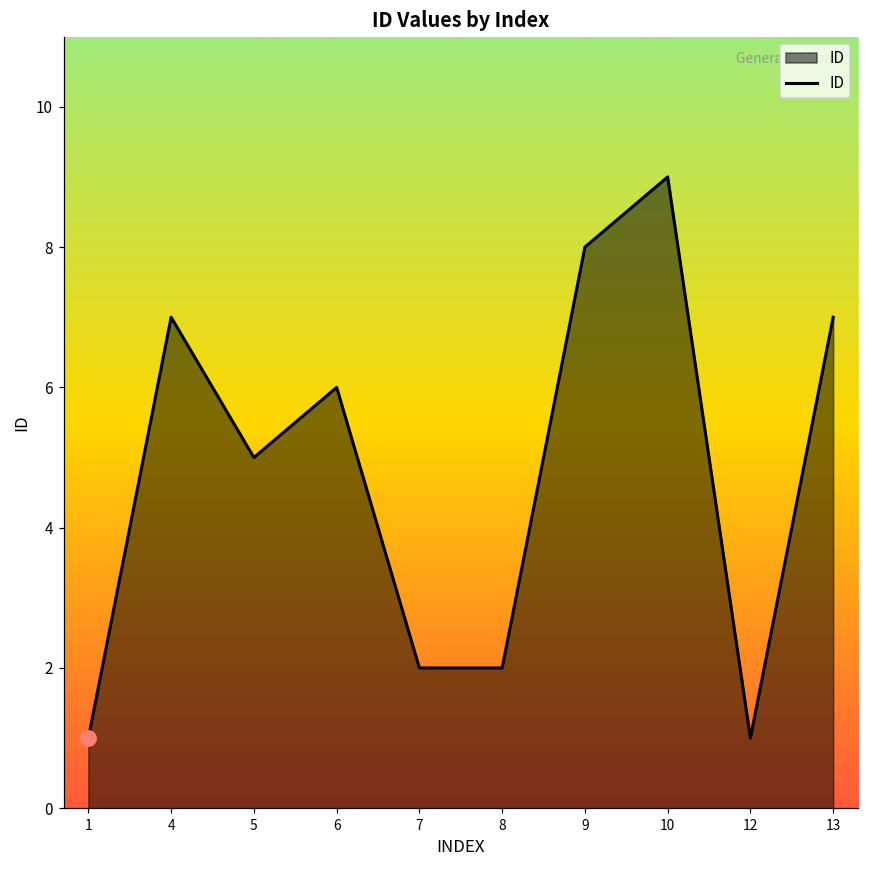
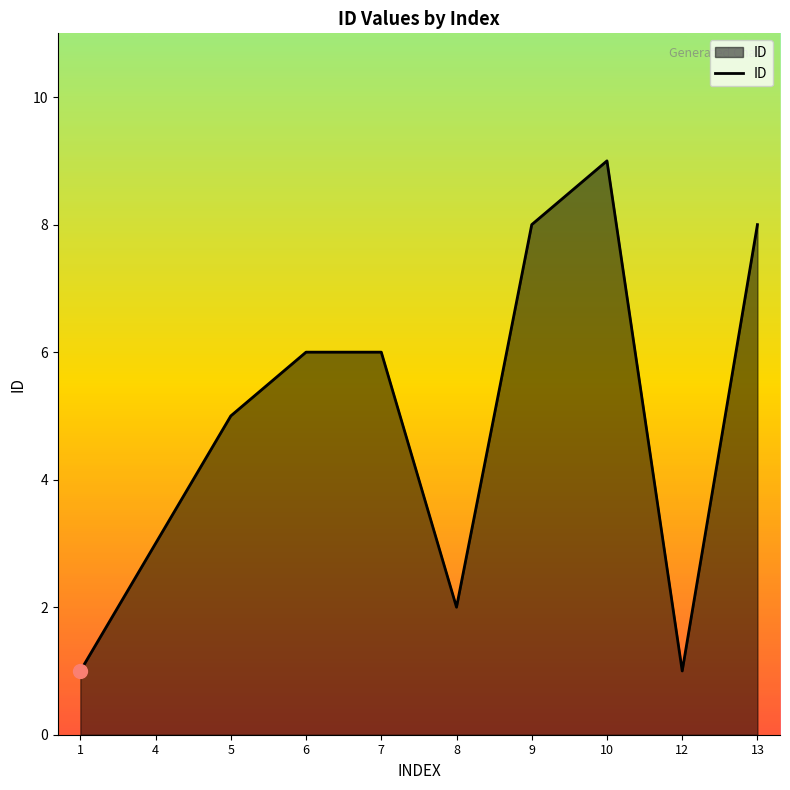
  {
    "ID": {
-     "4": 7,
+     "4": 3,
      "5": 5,
      "6": 6,
-     "7": 2,
+     "7": 6,
      "8": 2,
      "9": 8,
      "10": 9,
      "12": 1,
-     "13": 7
+     "13": 8
    }
  }
